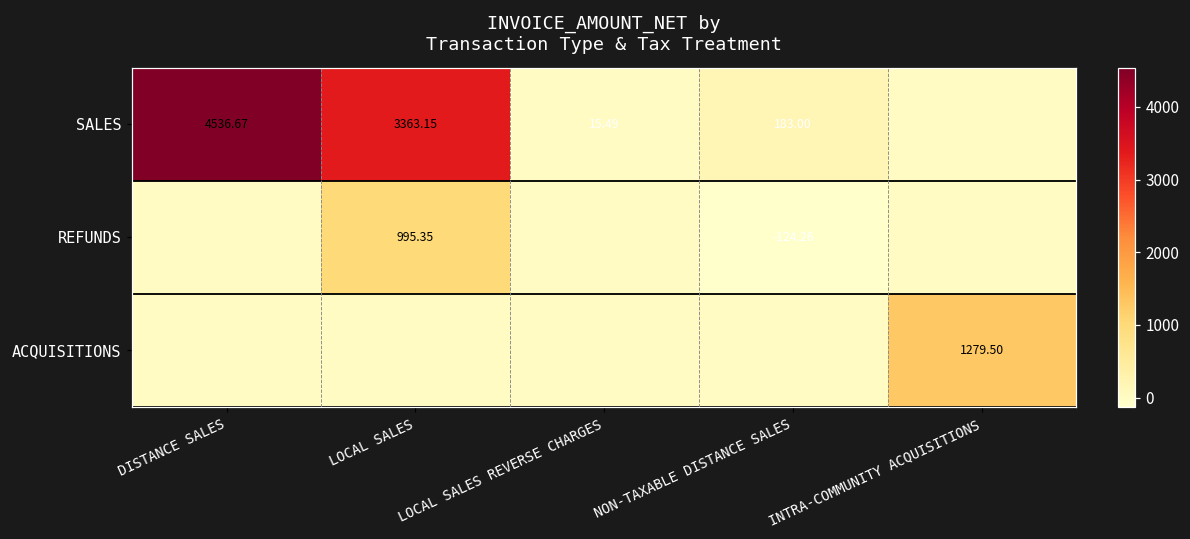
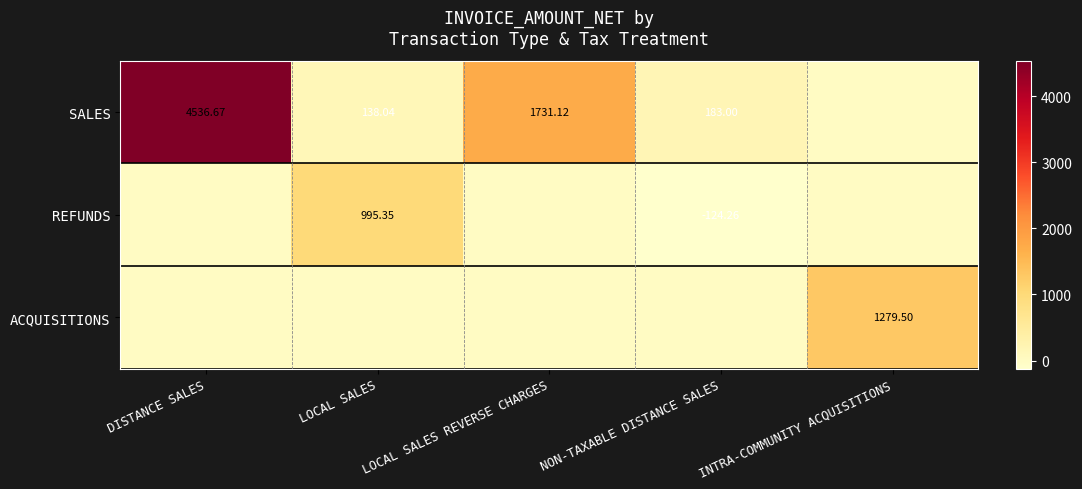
  {
    "SALES": {
      "DISTANCE SALES": 4536.67,
-     "LOCAL SALES": 3363.15,
-     "LOCAL SALES REVERSE CHARGES": 15.49,
+     "LOCAL SALES": 138.04,
+     "LOCAL SALES REVERSE CHARGES": 1731.12,
      "NON-TAXABLE DISTANCE SALES": 183.00
    },
    "REFUNDS": {
      "LOCAL SALES": 995.35,
      "NON-TAXABLE DISTANCE SALES": -124.26
    },
    "ACQUISITIONS": {
      "INTRA-COMMUNITY ACQUISITIONS": 1279.50
    }
  }
